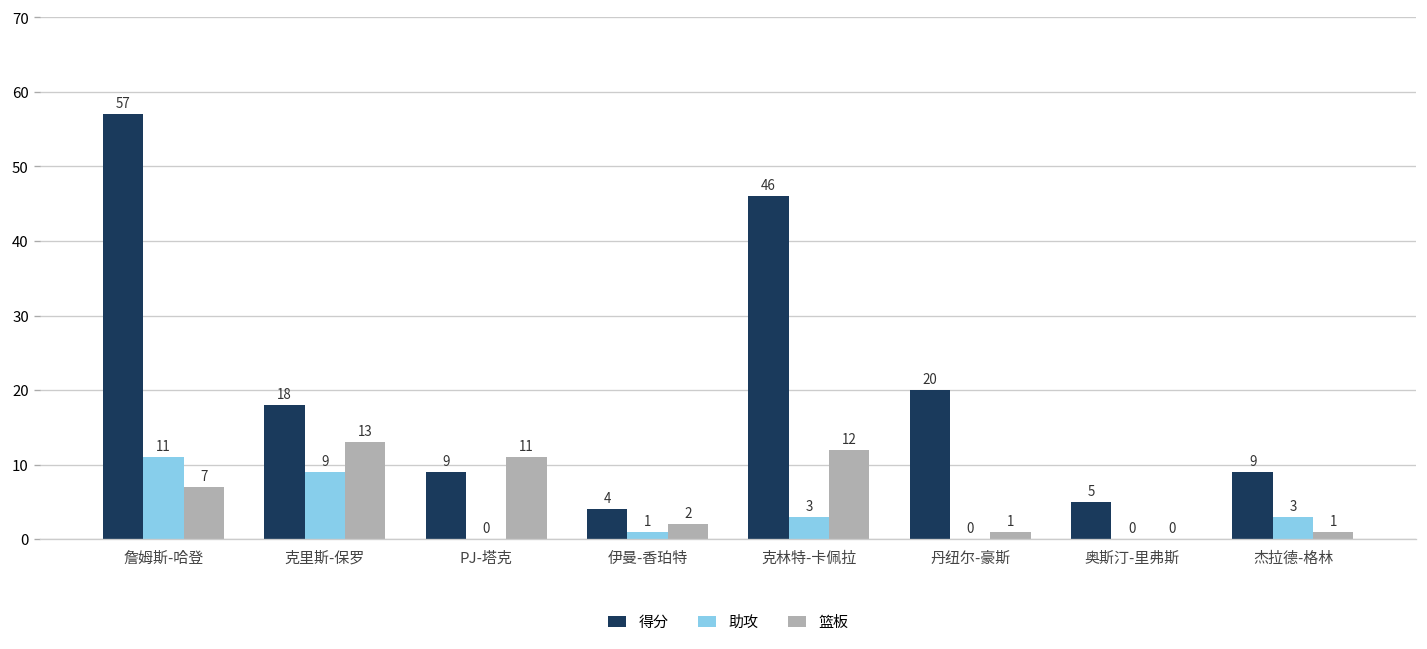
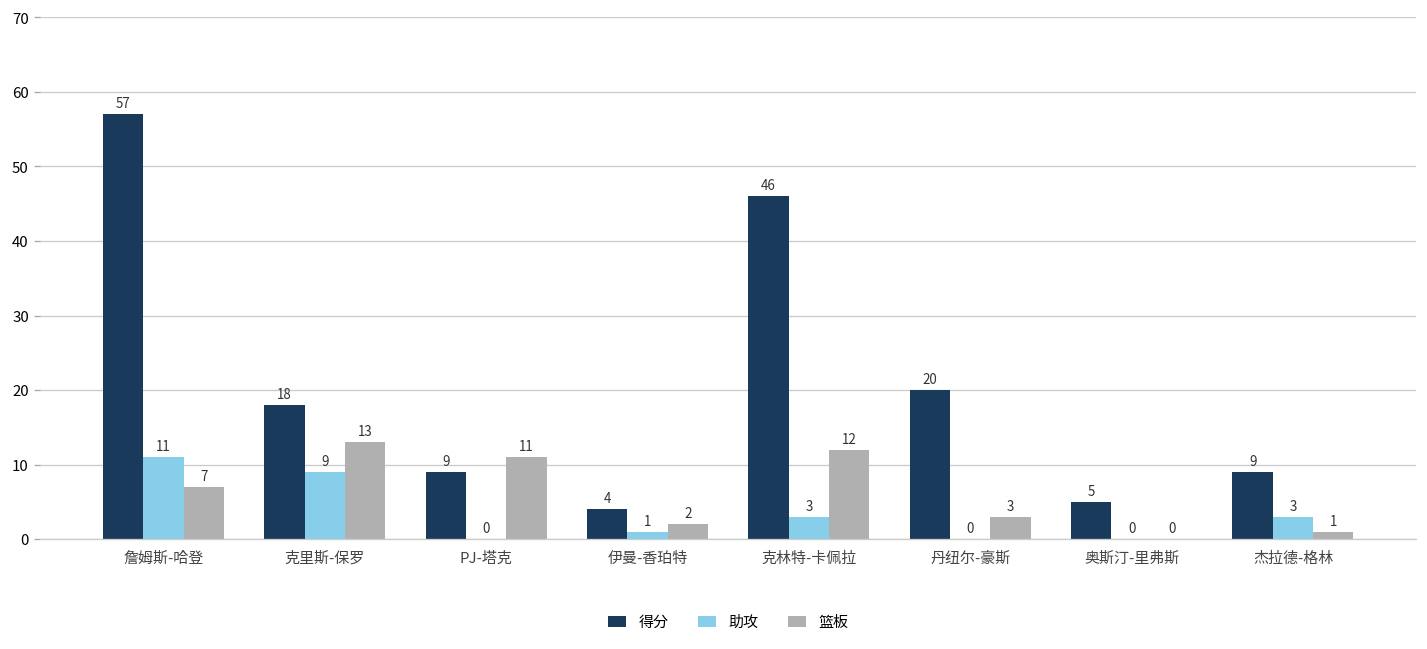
  {
    "得分": {
      "詹姆斯-哈登": 57,
      "克里斯-保罗": 18,
      "PJ-塔克": 9,
      "伊曼-香珀特": 4,
      "克林特-卡佩拉": 46,
      "丹纽尔-豪斯": 20,
      "奥斯汀-里弗斯": 5,
      "杰拉德-格林": 9
    },
    "助攻": {
      "詹姆斯-哈登": 11,
      "克里斯-保罗": 9,
      "PJ-塔克": 0,
      "伊曼-香珀特": 1,
      "克林特-卡佩拉": 3,
      "丹纽尔-豪斯": 0,
      "奥斯汀-里弗斯": 0,
      "杰拉德-格林": 3
    },
    "篮板": {
      "詹姆斯-哈登": 7,
      "克里斯-保罗": 13,
      "PJ-塔克": 11,
      "伊曼-香珀特": 2,
      "克林特-卡佩拉": 12,
-     "丹纽尔-豪斯": 1,
+     "丹纽尔-豪斯": 3,
      "奥斯汀-里弗斯": 0,
      "杰拉德-格林": 1
    }
  }
